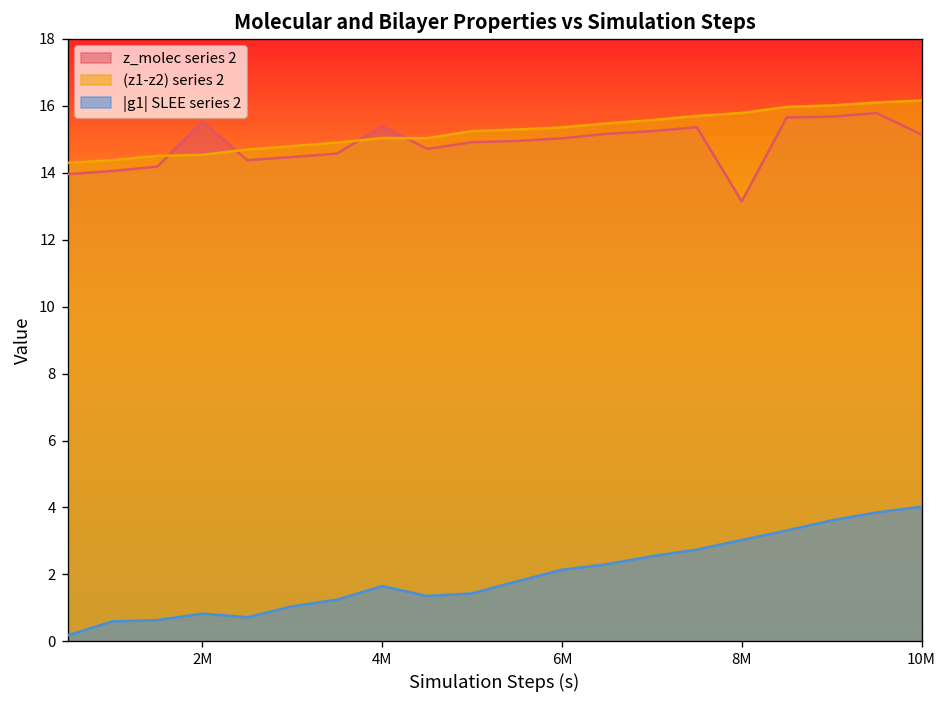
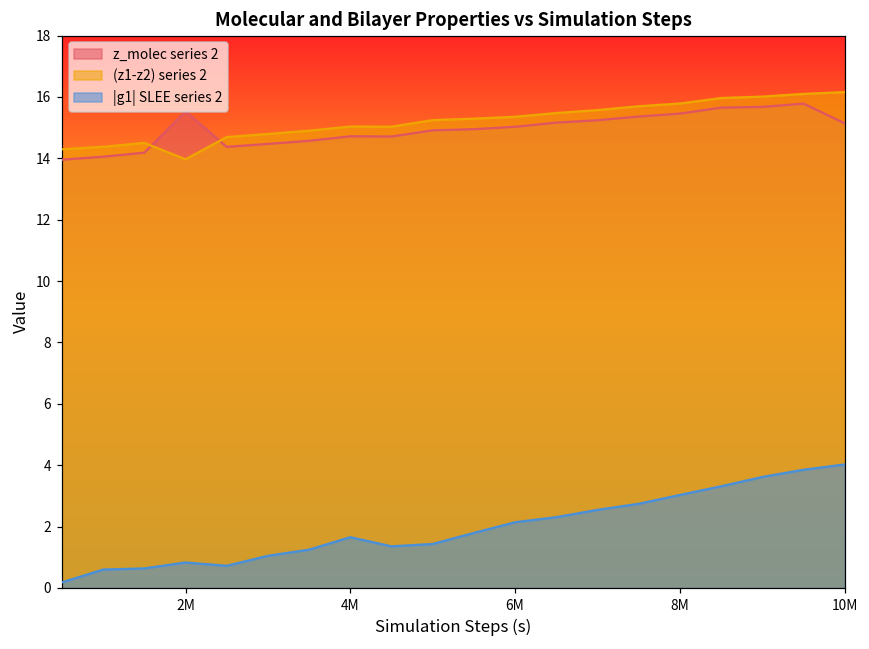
  {
    "z_molec series 2": {
      "2M": 15.5,
-     "4M": 15.4,
+     "4M": 14.7,
      "6M": 15.0,
-     "8M": 13.1,
+     "8M": 15.5,
      "10M": 15.1
    },
    "(z1-z2) series 2": {
-     "2M": 14.5,
+     "2M": 14.0,
      "4M": 15.0,
      "6M": 15.4,
      "8M": 15.8,
      "10M": 16.2
    },
    "|g1| SLEE series 2": {
      "2M": 0.8,
      "4M": 1.7,
      "6M": 2.1,
      "8M": 3.0,
      "10M": 4.0
    }
  }
